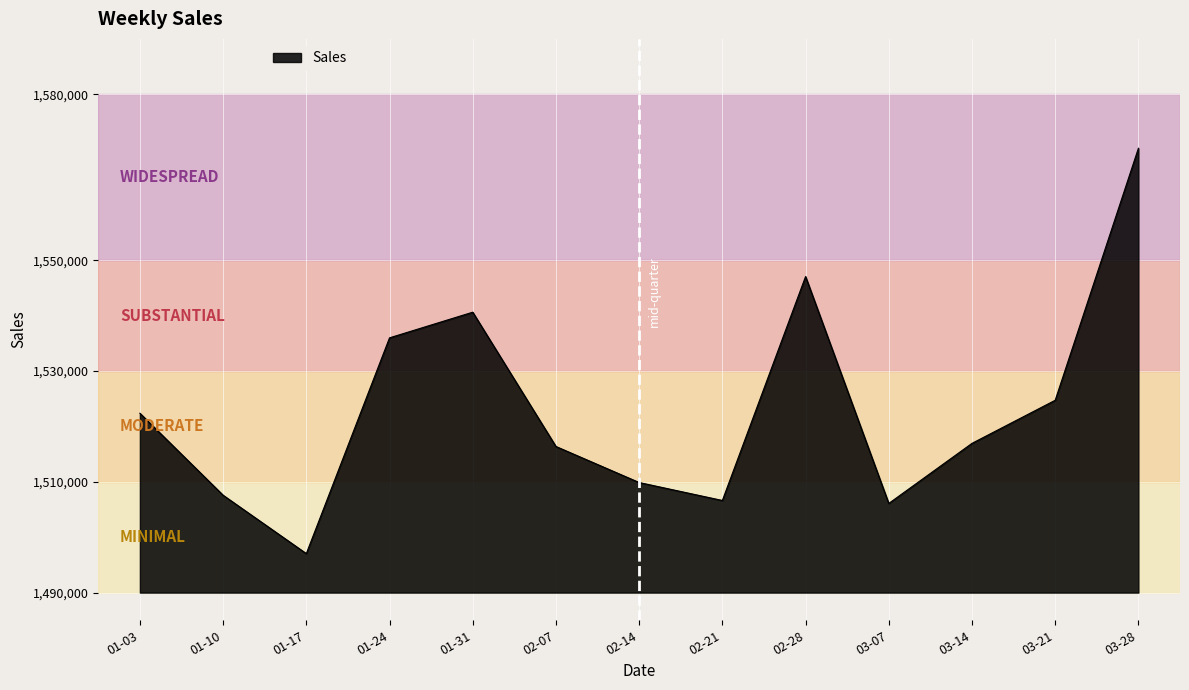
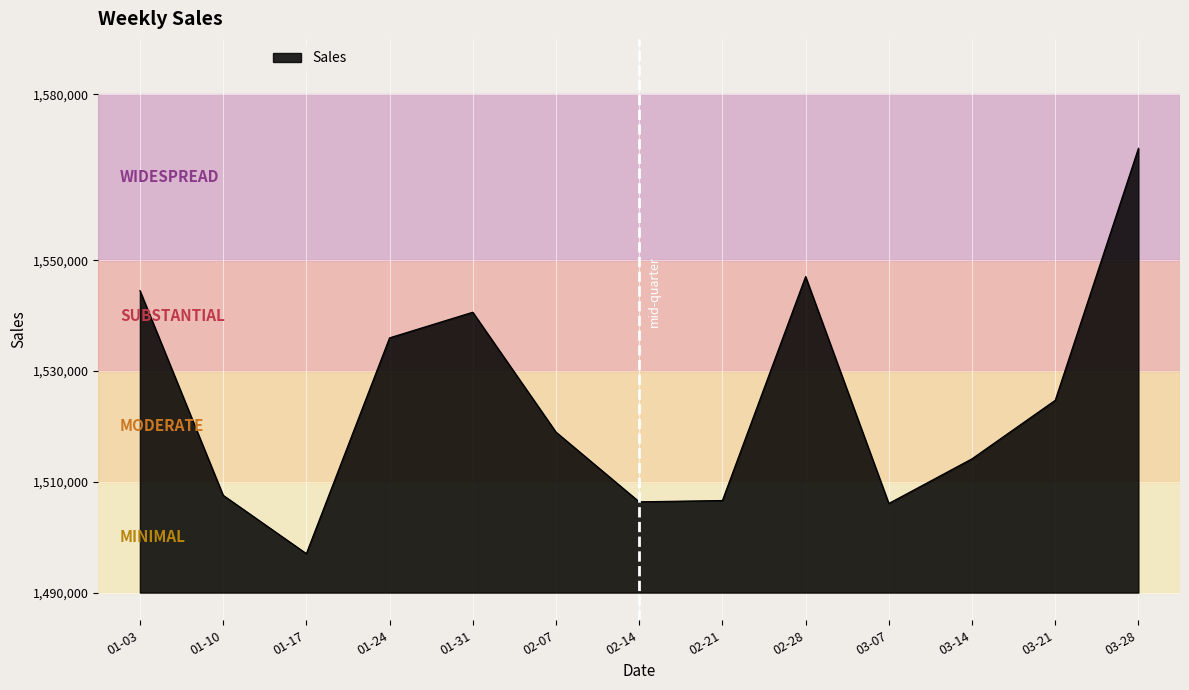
  {
-   "01-03": "1,522,000",
+   "01-03": "1,545,000",
    "01-10": "1,508,000",
    "01-17": "1,497,000",
    "01-24": "1,536,000",
    "01-31": "1,541,000",
-   "02-07": "1,516,000",
-   "02-14": "1,510,000",
+   "02-07": "1,519,000",
+   "02-14": "1,506,000",
    "02-21": "1,507,000",
    "02-28": "1,547,000",
    "03-07": "1,506,000",
-   "03-14": "1,517,000",
+   "03-14": "1,514,000",
    "03-21": "1,525,000",
    "03-28": "1,570,000"
  }
